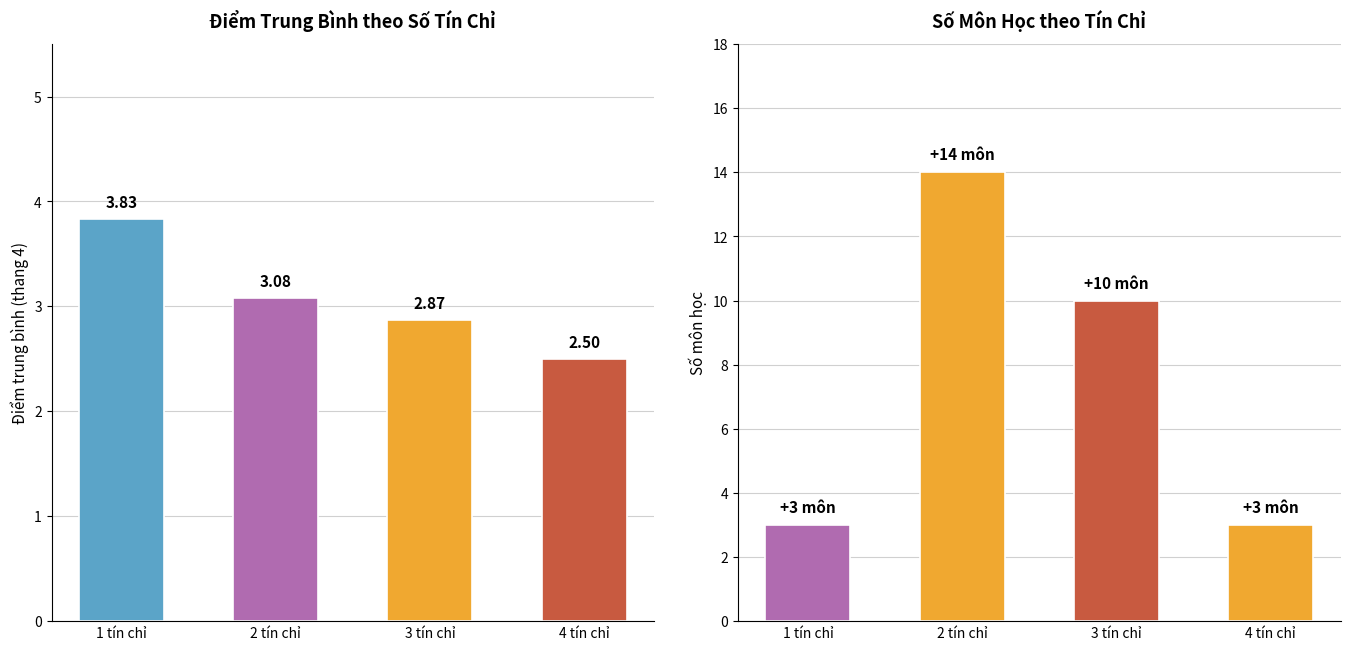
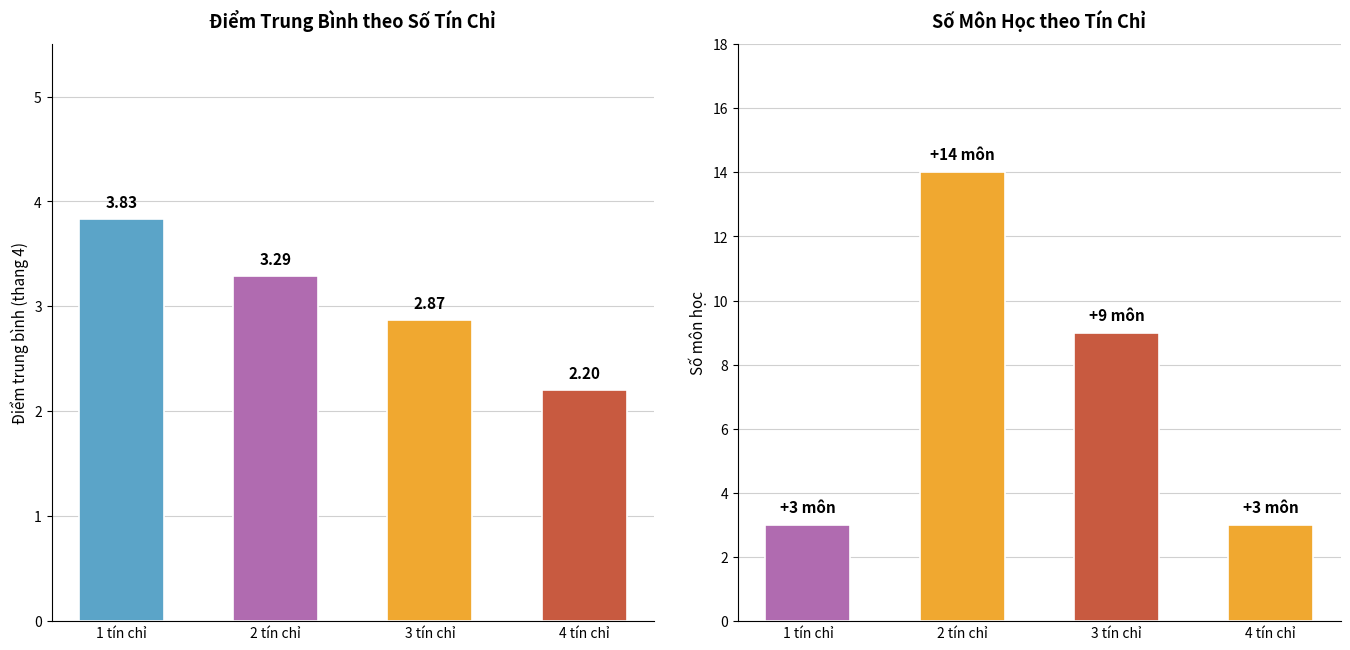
  {
    "Điểm Trung Bình theo Số Tín Chỉ": {
      "1 tín chỉ": "3.83",
-     "2 tín chỉ": "3.08",
+     "2 tín chỉ": "3.29",
      "3 tín chỉ": "2.87",
-     "4 tín chỉ": "2.50"
+     "4 tín chỉ": "2.20"
    },
    "Số Môn Học theo Tín Chỉ": {
      "1 tín chỉ": "+3",
      "2 tín chỉ": "+14",
-     "3 tín chỉ": "+10",
+     "3 tín chỉ": "+9",
      "4 tín chỉ": "+3"
    }
  }
